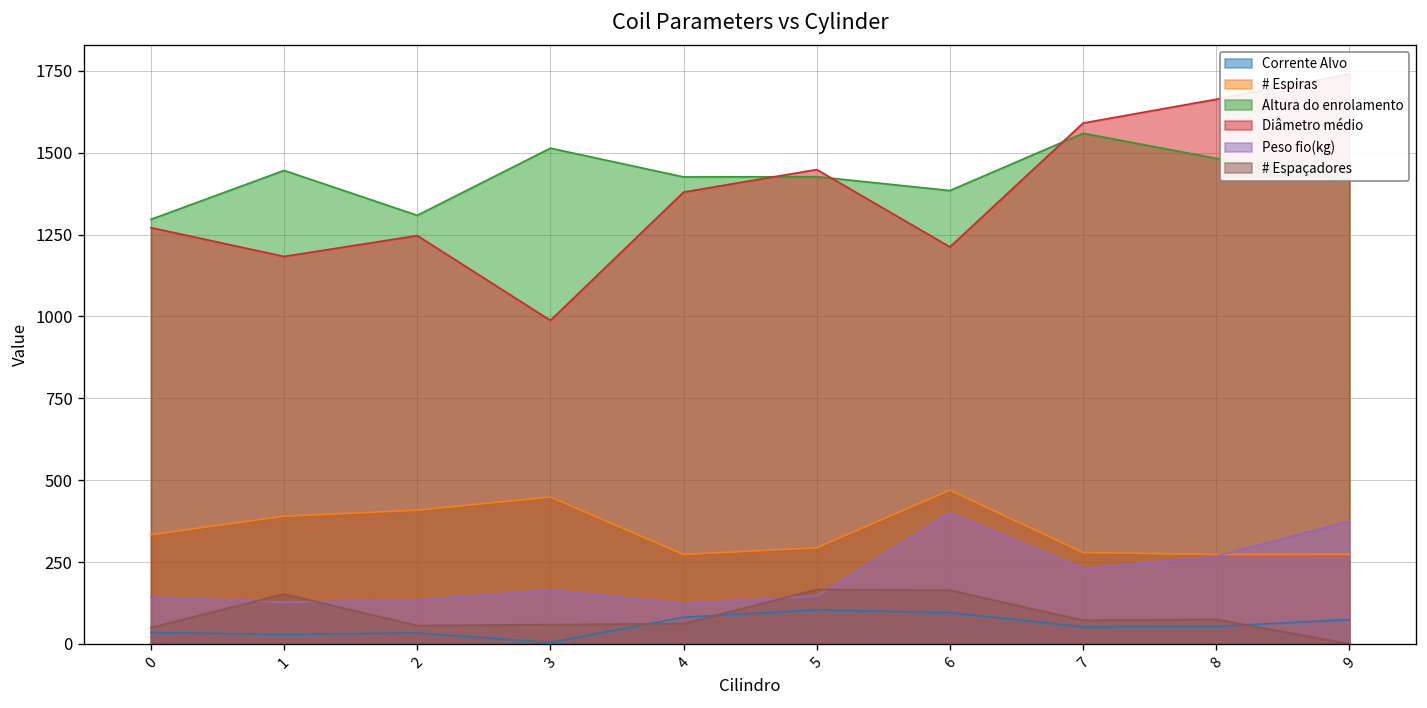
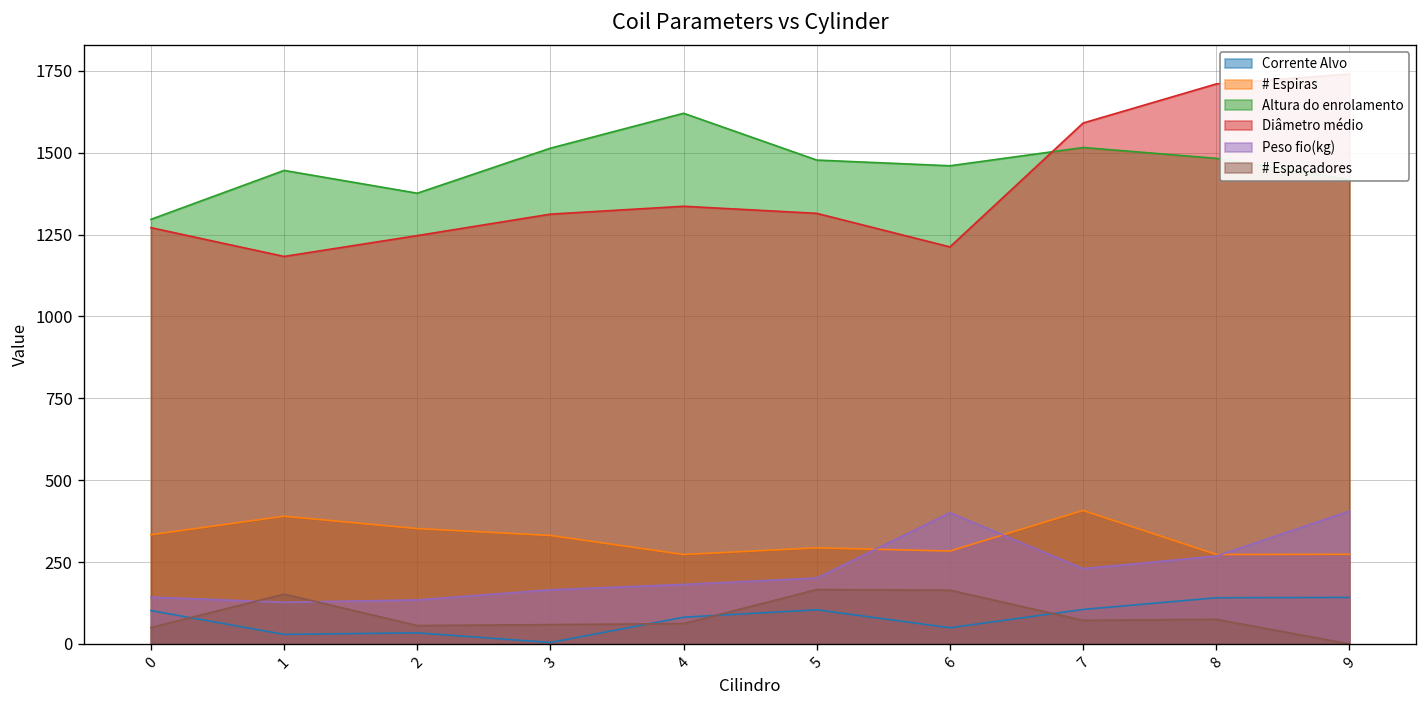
  {
    "Corrente Alvo": {
-     "0": 30,
+     "0": 100,
      "1": 30,
      "2": 30,
      "3": 0,
      "4": 80,
      "5": 100,
-     "6": 100,
-     "7": 50,
-     "8": 50,
-     "9": 70
+     "6": 50,
+     "7": 110,
+     "8": 140,
+     "9": 140
    },
    "# Espiras": {
      "0": 330,
      "1": 390,
-     "2": 410,
-     "3": 450,
+     "2": 350,
+     "3": 330,
      "4": 270,
      "5": 290,
-     "6": 470,
-     "7": 280,
+     "6": 280,
+     "7": 410,
      "9": 270
    },
    "Altura do enrolamento": {
      "0": 1300,
      "1": 1450,
-     "2": 1310,
+     "2": 1380,
      "3": 1510,
-     "4": 1430,
-     "5": 1430,
-     "6": 1380,
-     "7": 1560,
+     "4": 1620,
+     "5": 1480,
+     "6": 1460,
+     "7": 1520,
      "8": 1480,
      "9": 1420
    },
    "Diâmetro médio": {
      "0": 1270,
      "1": 1180,
      "2": 1250,
-     "3": 990,
-     "4": 1380,
-     "5": 1450,
+     "3": 1310,
+     "4": 1340,
+     "5": 1320,
      "6": 1210,
      "7": 1590,
-     "8": 1660
+     "8": 1710
    },
    "Peso fio(kg)": {
      "0": 140,
      "1": 130,
      "2": 130,
      "3": 170,
-     "4": 120,
-     "5": 150,
+     "4": 180,
+     "5": 200,
      "6": 400,
      "7": 230,
-     "9": 380
+     "9": 410
    },
    "# Espaçadores": {
      "0": 50,
      "1": 150,
      "2": 60,
      "3": 60,
      "4": 60,
      "5": 170,
      "6": 160,
      "7": 70,
      "8": 80,
      "9": 0
    }
  }
